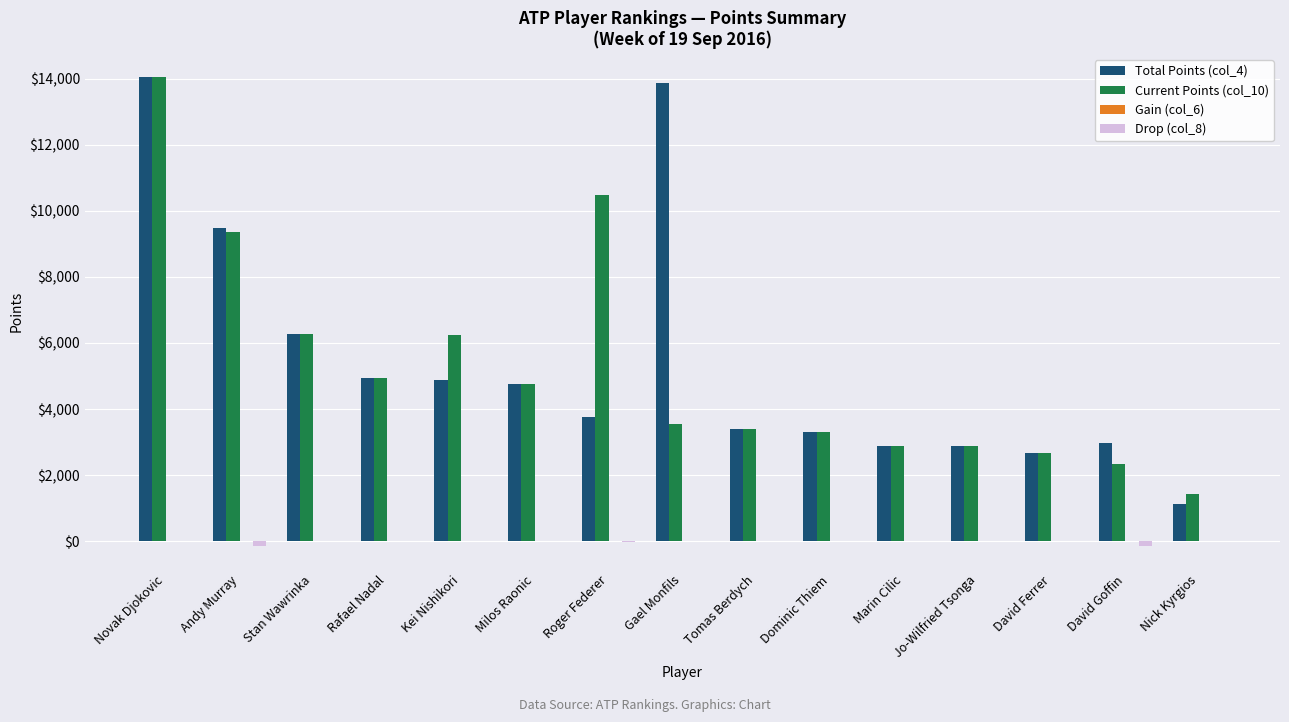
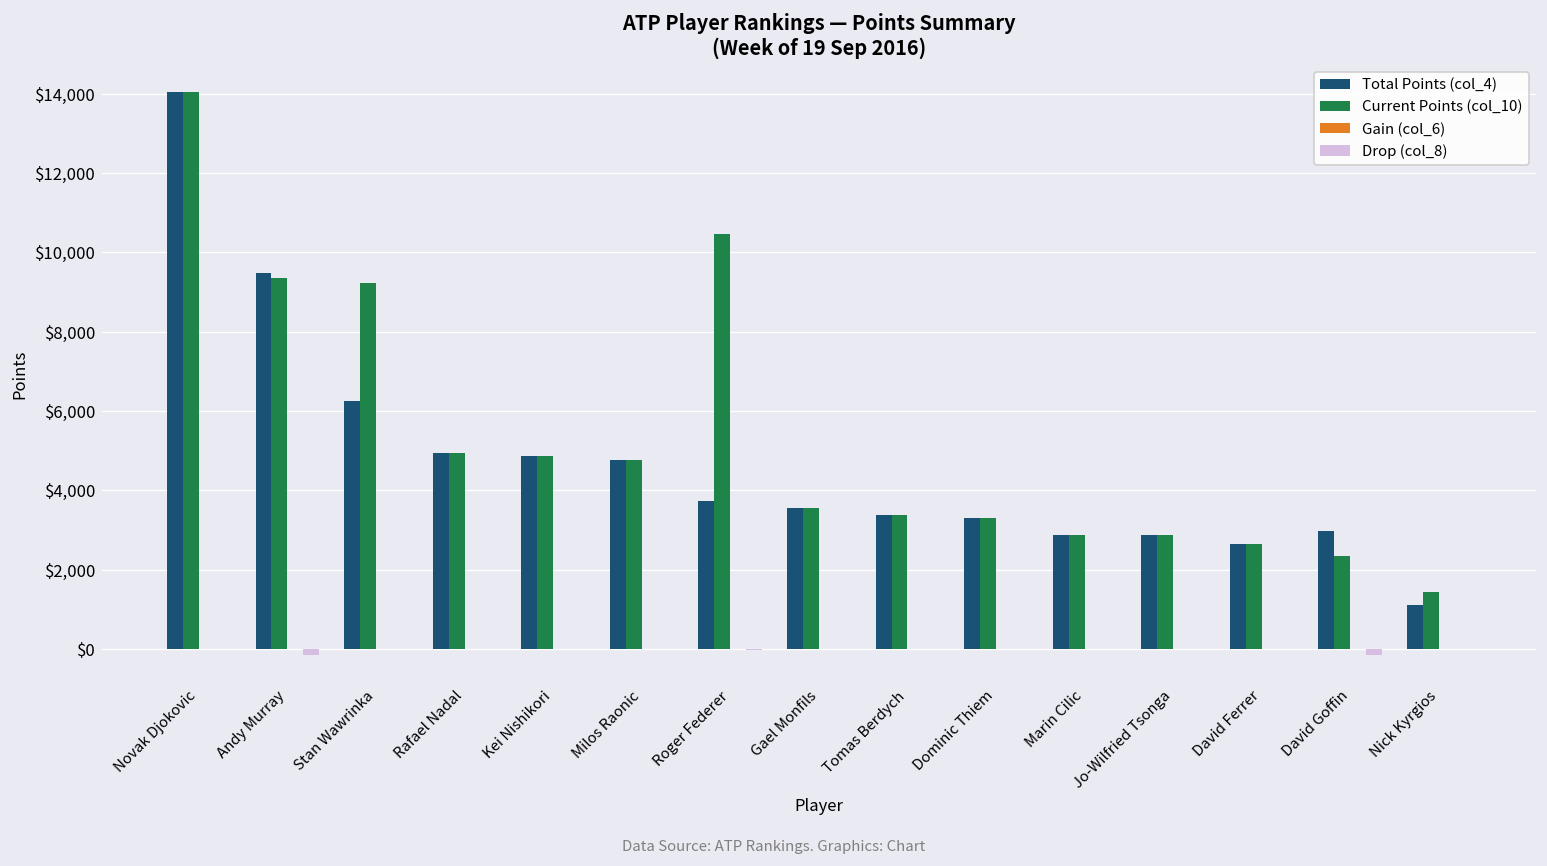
  {
    "Total Points (col_4)": {
      "Novak Djokovic": "$14,000",
      "Andy Murray": "$9,500",
      "Stan Wawrinka": "$6,300",
      "Rafael Nadal": "$4,900",
      "Kei Nishikori": "$4,900",
      "Milos Raonic": "$4,800",
      "Roger Federer": "$3,700",
-     "Gael Monfils": "$13,900",
+     "Gael Monfils": "$3,500",
      "Tomas Berdych": "$3,400",
      "Dominic Thiem": "$3,300",
      "Marin Cilic": "$2,900",
      "Jo-Wilfried Tsonga": "$2,900",
      "David Ferrer": "$2,700",
      "David Goffin": "$3,000",
      "Nick Kyrgios": "$1,100"
    },
    "Current Points (col_10)": {
      "Novak Djokovic": "$14,000",
      "Andy Murray": "$9,300",
-     "Stan Wawrinka": "$6,300",
+     "Stan Wawrinka": "$9,200",
      "Rafael Nadal": "$4,900",
-     "Kei Nishikori": "$6,200",
+     "Kei Nishikori": "$4,900",
      "Milos Raonic": "$4,800",
      "Roger Federer": "$10,500",
      "Gael Monfils": "$3,500",
      "Tomas Berdych": "$3,400",
      "Dominic Thiem": "$3,300",
      "Marin Cilic": "$2,900",
      "Jo-Wilfried Tsonga": "$2,900",
      "David Ferrer": "$2,700",
      "David Goffin": "$2,300",
      "Nick Kyrgios": "$1,400"
    },
    "Gain (col_6)": {
      "Novak Djokovic": "$0",
      "Andy Murray": "$0",
      "Stan Wawrinka": "$0",
      "Rafael Nadal": "$0",
      "Kei Nishikori": "$0",
      "Milos Raonic": "$0",
      "Roger Federer": "$0",
      "Gael Monfils": "$0",
      "Tomas Berdych": "$0",
      "Dominic Thiem": "$0",
      "Marin Cilic": "$0",
      "Jo-Wilfried Tsonga": "$0",
      "David Ferrer": "$0",
      "David Goffin": "$0",
      "Nick Kyrgios": "$0"
    },
    "Drop (col_8)": {
      "Novak Djokovic": "$0",
      "Andy Murray": "$-100",
      "Stan Wawrinka": "$0",
      "Rafael Nadal": "$0",
      "Kei Nishikori": "$0",
      "Milos Raonic": "$0",
      "Gael Monfils": "$0",
      "Tomas Berdych": "$0",
      "Dominic Thiem": "$0",
      "Marin Cilic": "$0",
      "Jo-Wilfried Tsonga": "$0",
      "David Ferrer": "$0",
      "David Goffin": "$-100",
      "Nick Kyrgios": "$0"
    }
  }
